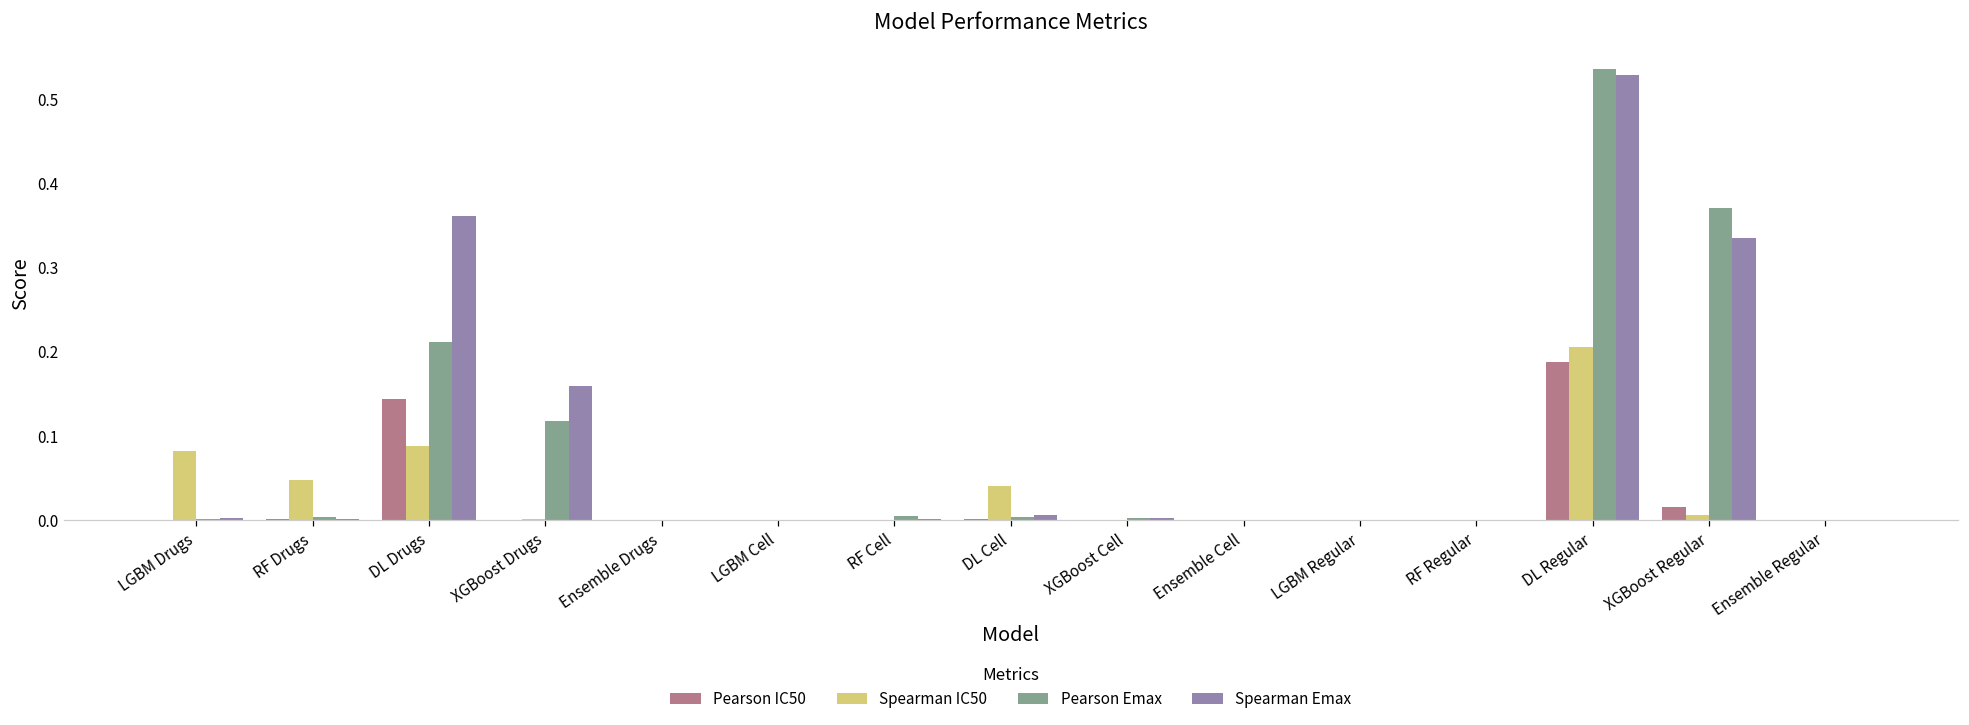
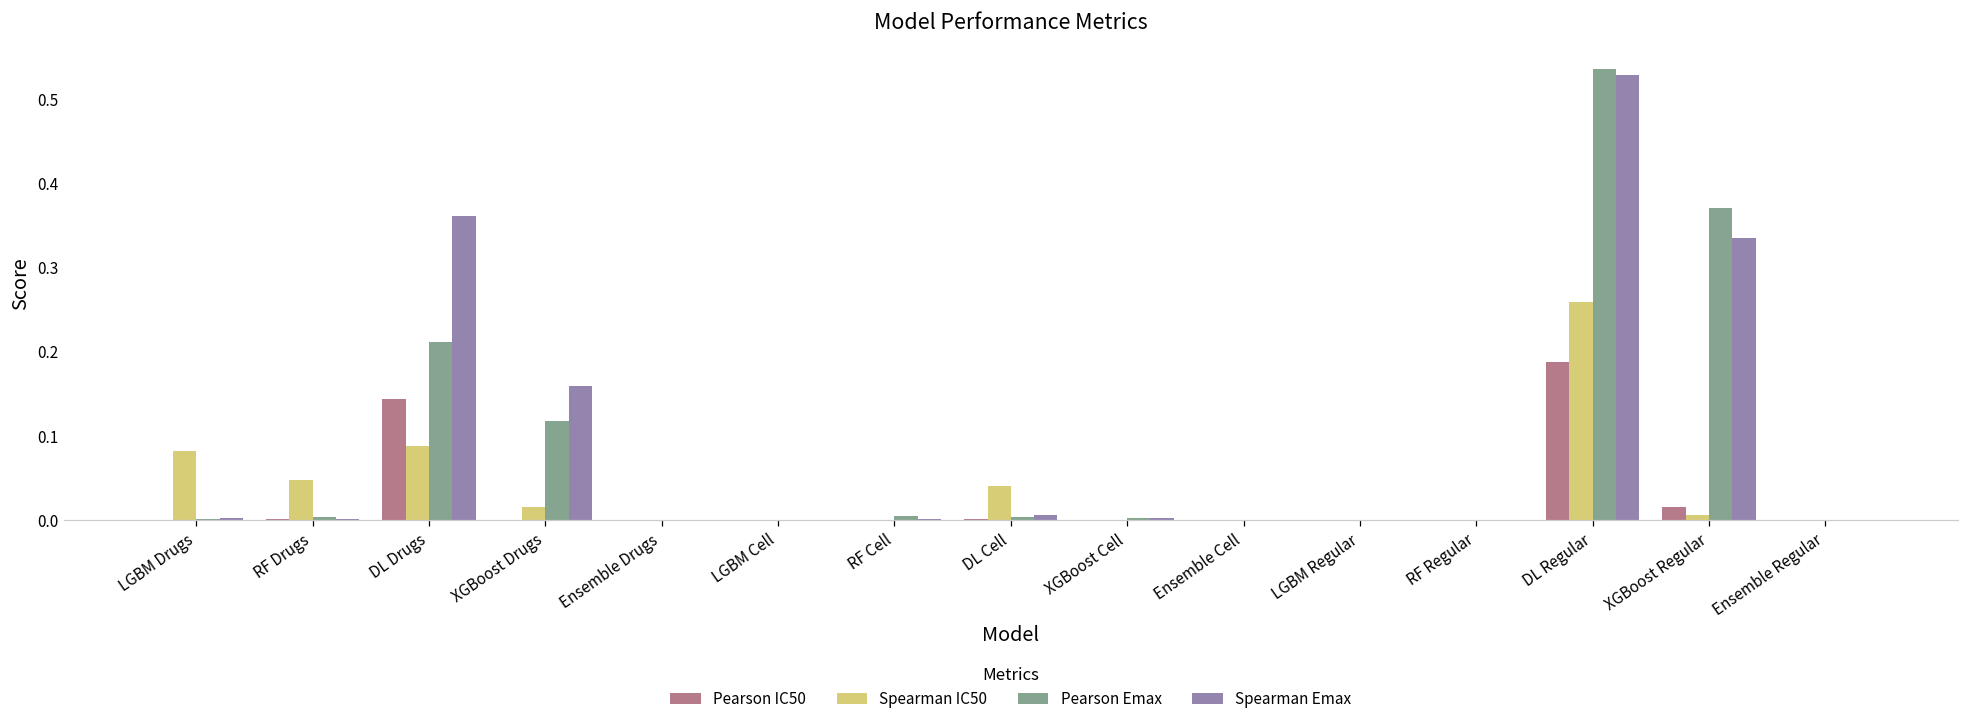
  {
    "Spearman IC50": {
      "LGBM Drugs": 0.08,
      "RF Drugs": 0.05,
      "DL Drugs": 0.09,
-     "XGBoost Drugs": 0.00,
+     "XGBoost Drugs": 0.01,
      "DL Cell": 0.04,
-     "DL Regular": 0.21,
+     "DL Regular": 0.26,
      "XGBoost Regular": 0.01
    }
  }
